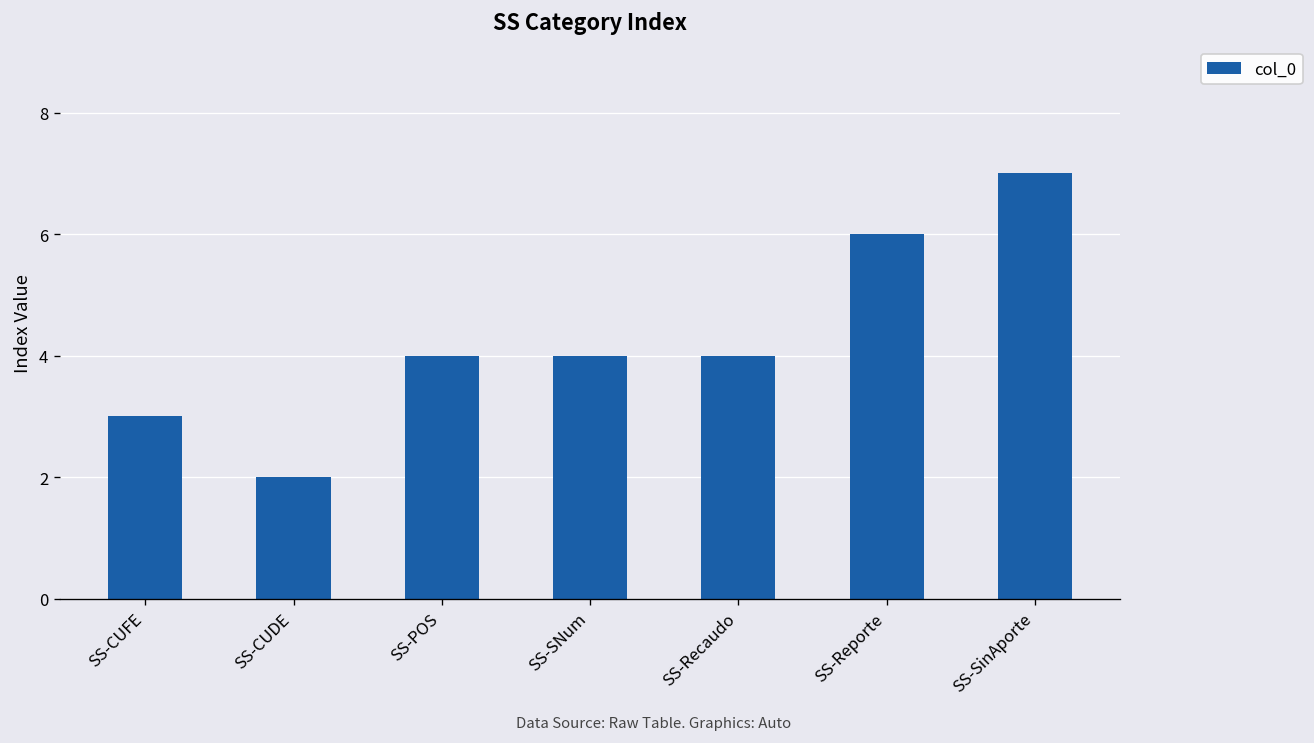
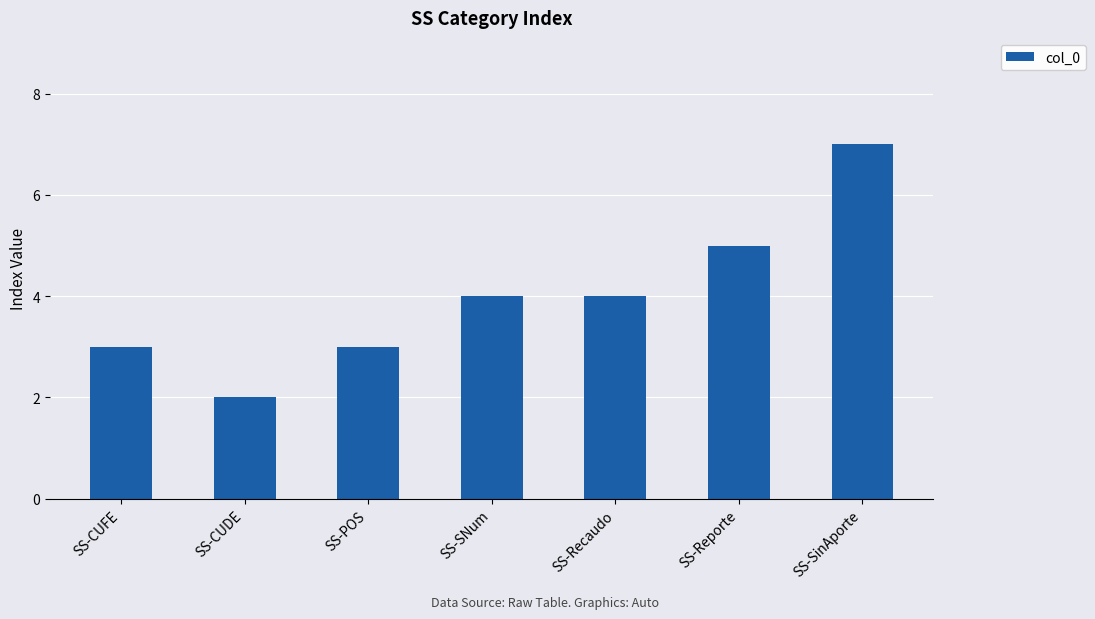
  {
    "SS-CUFE": 3,
    "SS-CUDE": 2,
-   "SS-POS": 4,
+   "SS-POS": 3,
    "SS-SNum": 4,
    "SS-Recaudo": 4,
-   "SS-Reporte": 6,
+   "SS-Reporte": 5,
    "SS-SinAporte": 7
  }
